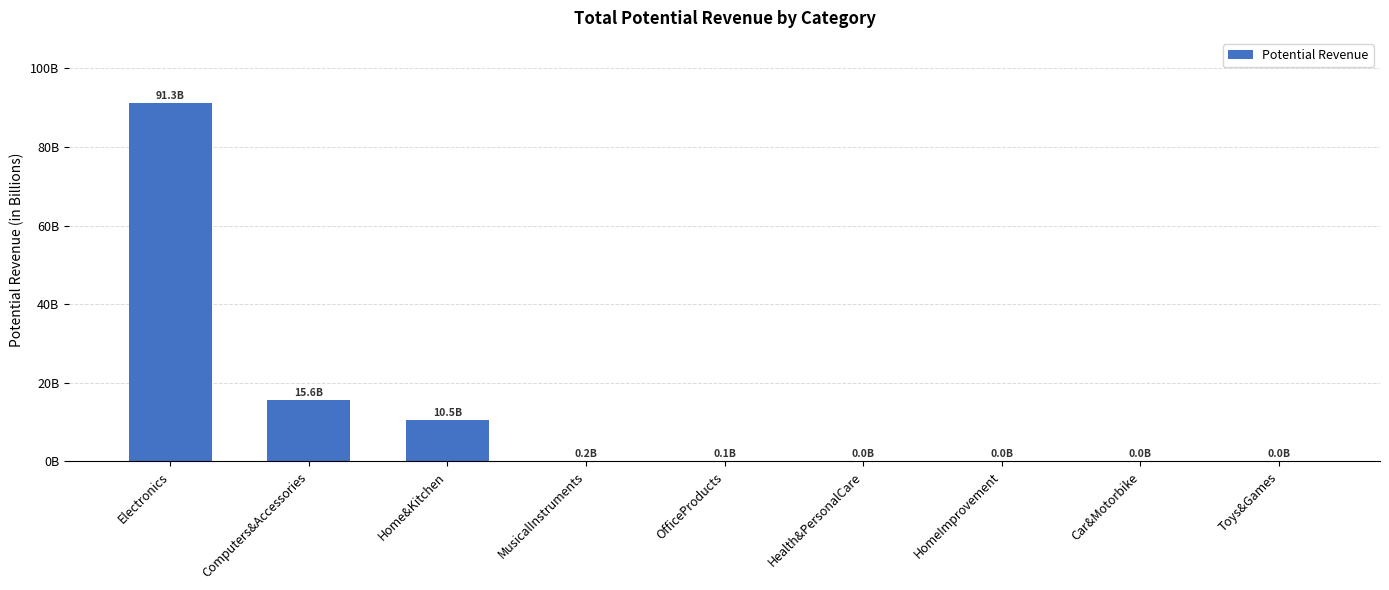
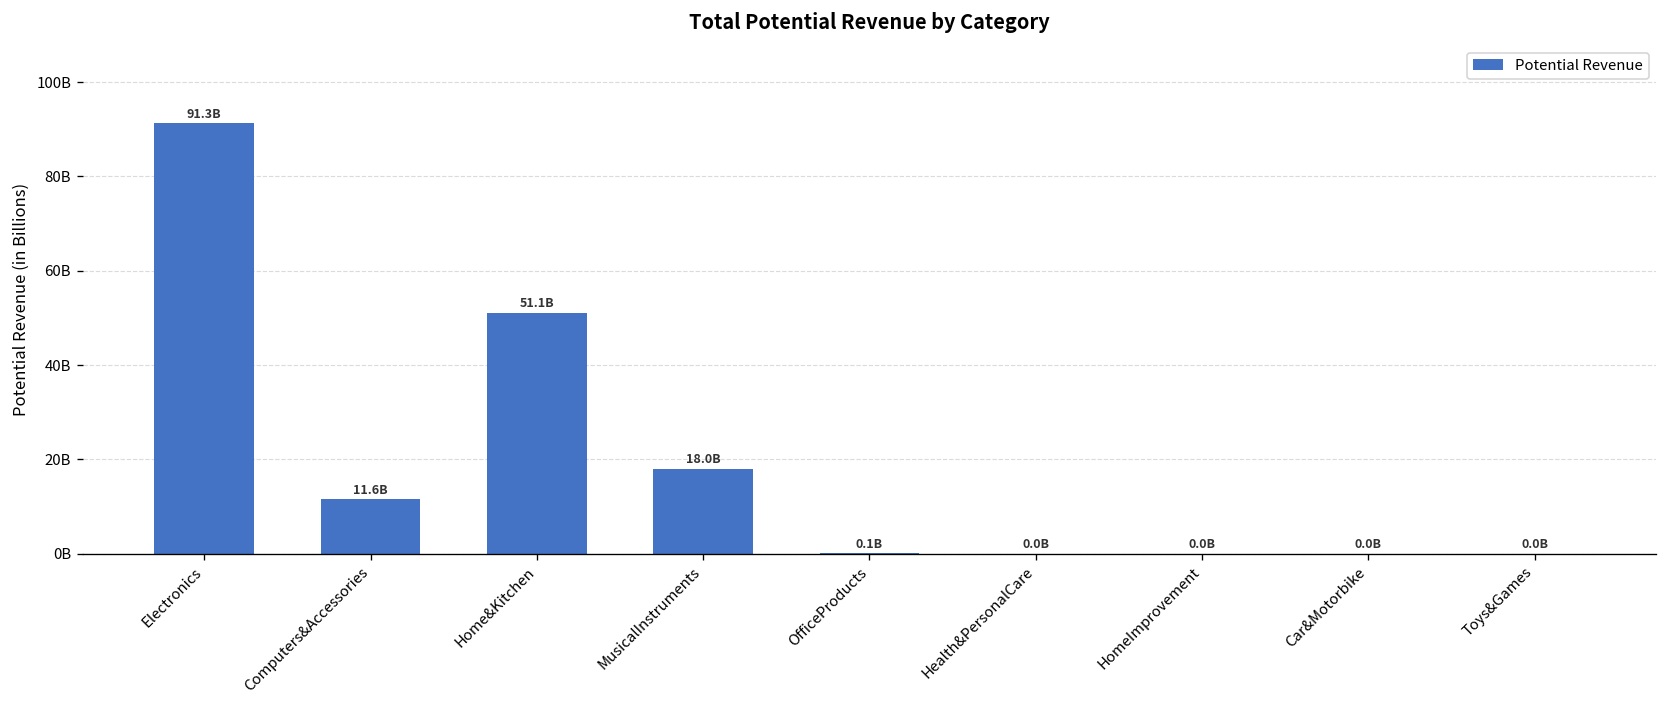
  {
    "Electronics": "91.3B",
-   "Computers&Accessories": "15.6B",
-   "Home&Kitchen": "10.5B",
-   "MusicalInstruments": "0.2B",
+   "Computers&Accessories": "11.6B",
+   "Home&Kitchen": "51.1B",
+   "MusicalInstruments": "18.0B",
    "OfficeProducts": "0.1B",
    "Health&PersonalCare": "0.0B",
    "HomeImprovement": "0.0B",
    "Car&Motorbike": "0.0B",
    "Toys&Games": "0.0B"
  }
